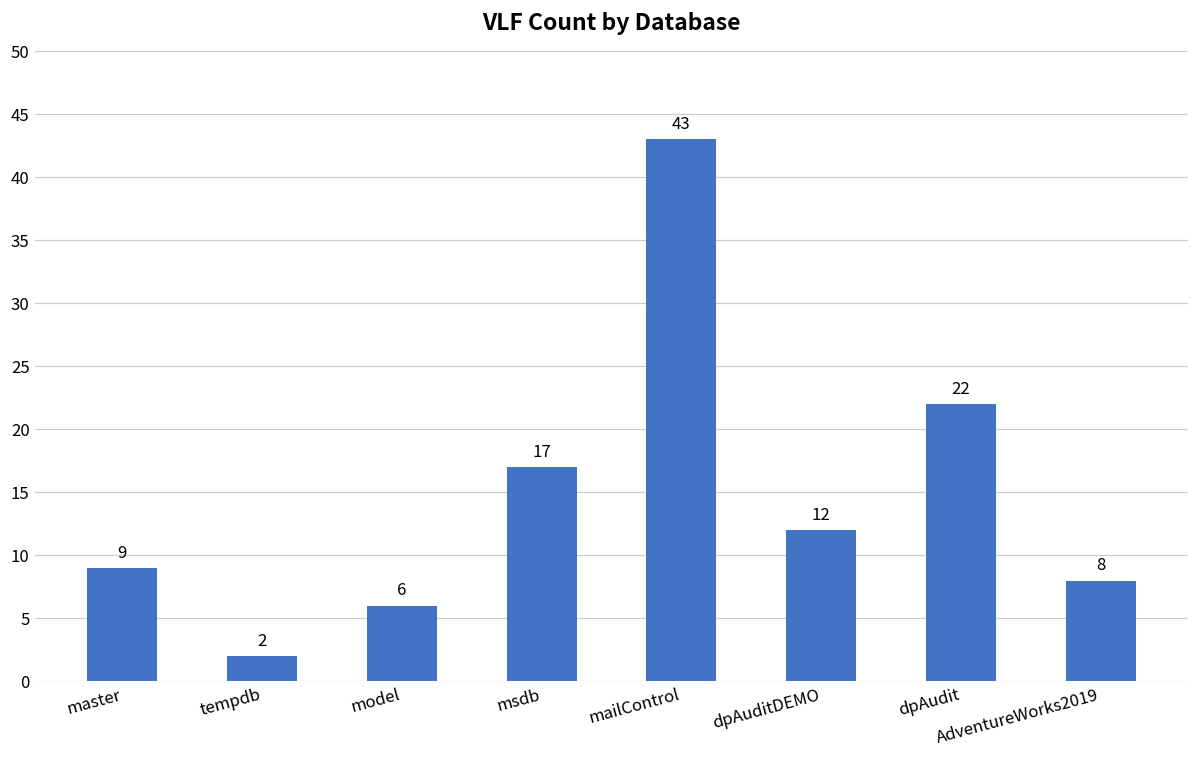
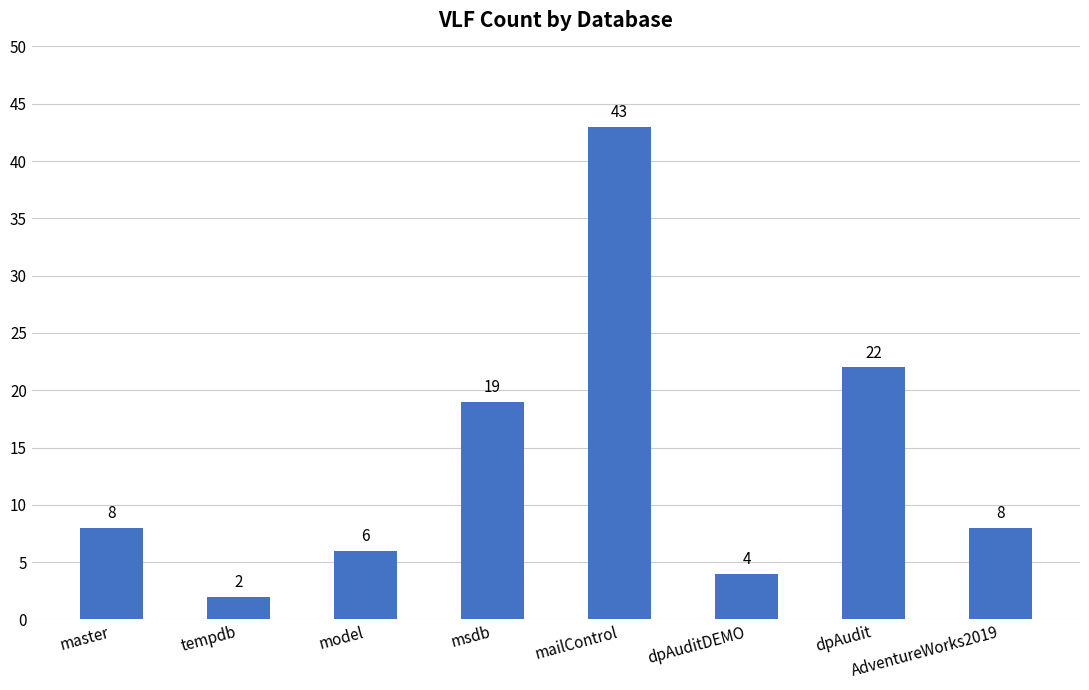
  {
-   "master": 9,
+   "master": 8,
    "tempdb": 2,
    "model": 6,
-   "msdb": 17,
+   "msdb": 19,
    "mailControl": 43,
-   "dpAuditDEMO": 12,
+   "dpAuditDEMO": 4,
    "dpAudit": 22,
    "AdventureWorks2019": 8
  }
